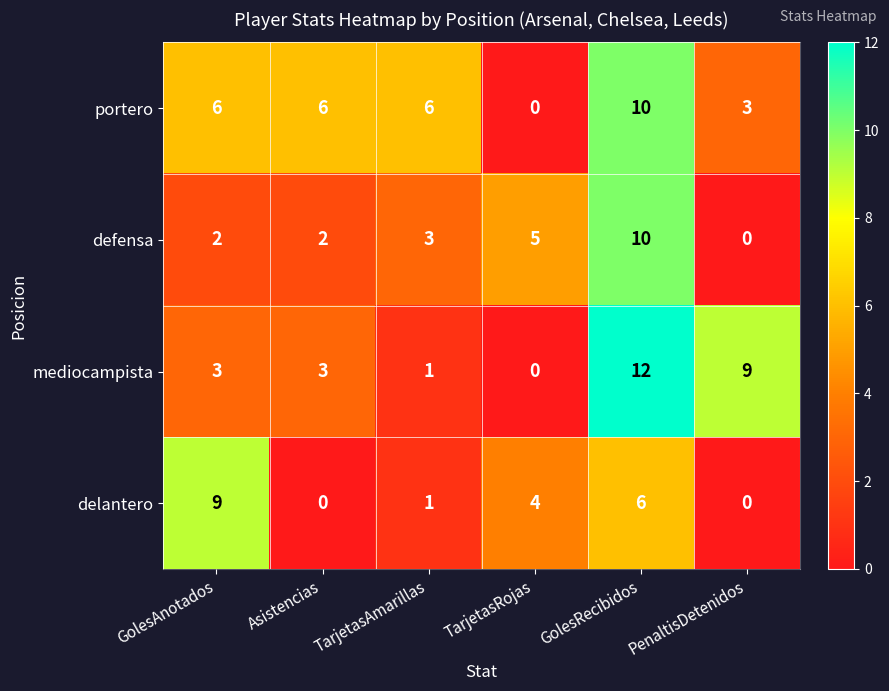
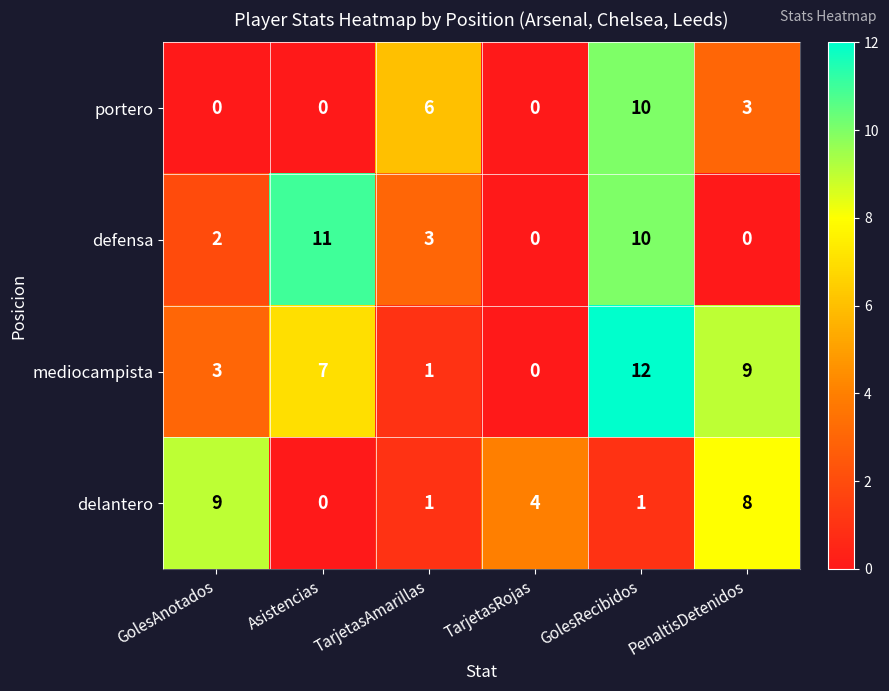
  {
    "portero": {
-     "GolesAnotados": 6,
-     "Asistencias": 6,
+     "GolesAnotados": 0,
+     "Asistencias": 0,
      "TarjetasAmarillas": 6,
      "TarjetasRojas": 0,
      "GolesRecibidos": 10,
      "PenaltisDetenidos": 3
    },
    "defensa": {
      "GolesAnotados": 2,
-     "Asistencias": 2,
+     "Asistencias": 11,
      "TarjetasAmarillas": 3,
-     "TarjetasRojas": 5,
+     "TarjetasRojas": 0,
      "GolesRecibidos": 10,
      "PenaltisDetenidos": 0
    },
    "mediocampista": {
      "GolesAnotados": 3,
-     "Asistencias": 3,
+     "Asistencias": 7,
      "TarjetasAmarillas": 1,
      "TarjetasRojas": 0,
      "GolesRecibidos": 12,
      "PenaltisDetenidos": 9
    },
    "delantero": {
      "GolesAnotados": 9,
      "Asistencias": 0,
      "TarjetasAmarillas": 1,
      "TarjetasRojas": 4,
-     "GolesRecibidos": 6,
-     "PenaltisDetenidos": 0
+     "GolesRecibidos": 1,
+     "PenaltisDetenidos": 8
    }
  }
